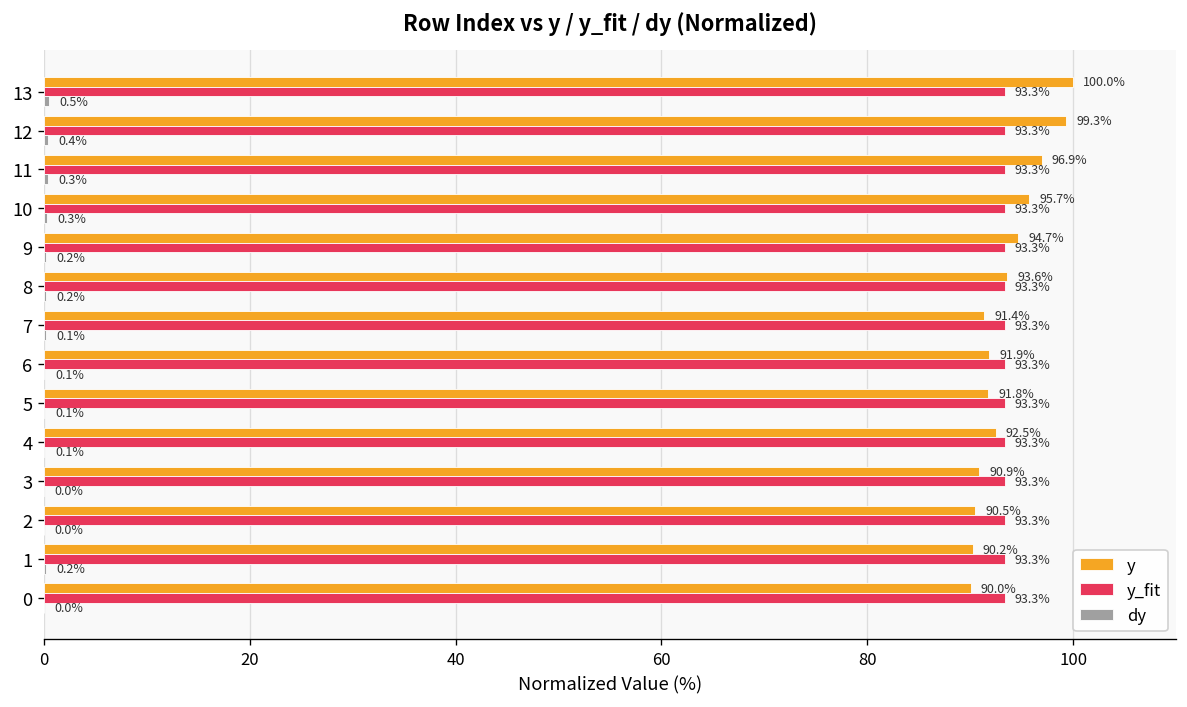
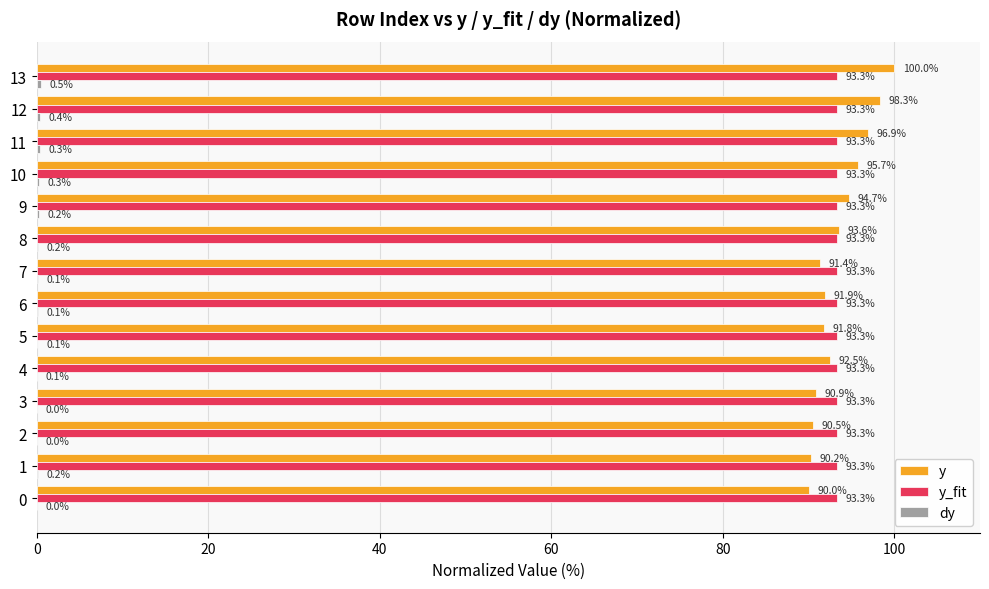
  {
    "y": {
      "13": "100.0%",
-     "12": "99.3%",
+     "12": "98.3%",
      "11": "96.9%",
      "10": "95.7%",
      "9": "94.7%",
      "7": "91.4%",
      "6": "91.9%",
      "5": "91.8%",
      "4": "92.5%",
      "3": "90.9%",
      "2": "90.5%",
      "1": "90.2%",
      "0": "90.0%"
    },
    "y_fit": {
      "13": "93.3%",
      "12": "93.3%",
      "11": "93.3%",
      "10": "93.3%",
      "9": "93.3%",
      "7": "93.3%",
      "6": "93.3%",
      "5": "93.3%",
      "4": "93.3%",
      "3": "93.3%",
      "2": "93.3%",
      "1": "93.3%",
      "0": "93.3%"
    },
    "dy": {
      "13": "0.5%",
      "12": "0.4%",
      "11": "0.3%",
      "10": "0.3%",
      "9": "0.2%",
      "8": "0.2%",
      "7": "0.1%",
      "6": "0.1%",
      "5": "0.1%",
      "4": "0.1%",
      "3": "0.0%",
      "2": "0.0%",
      "1": "0.2%",
      "0": "0.0%"
    }
  }
